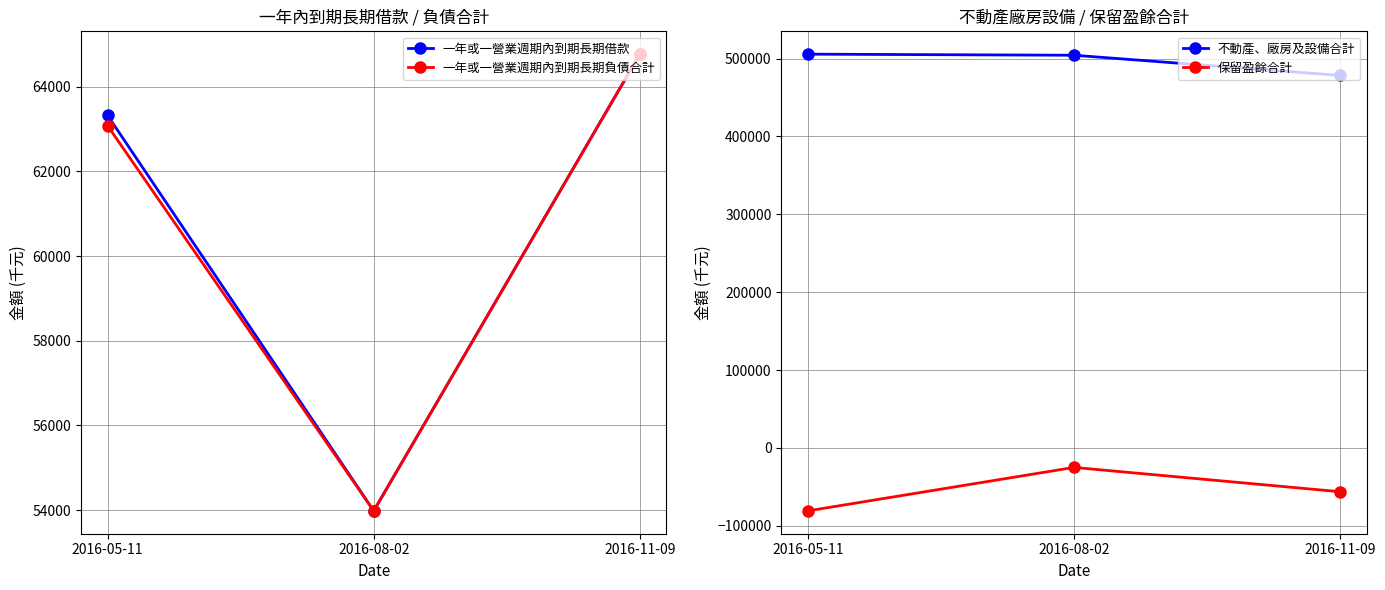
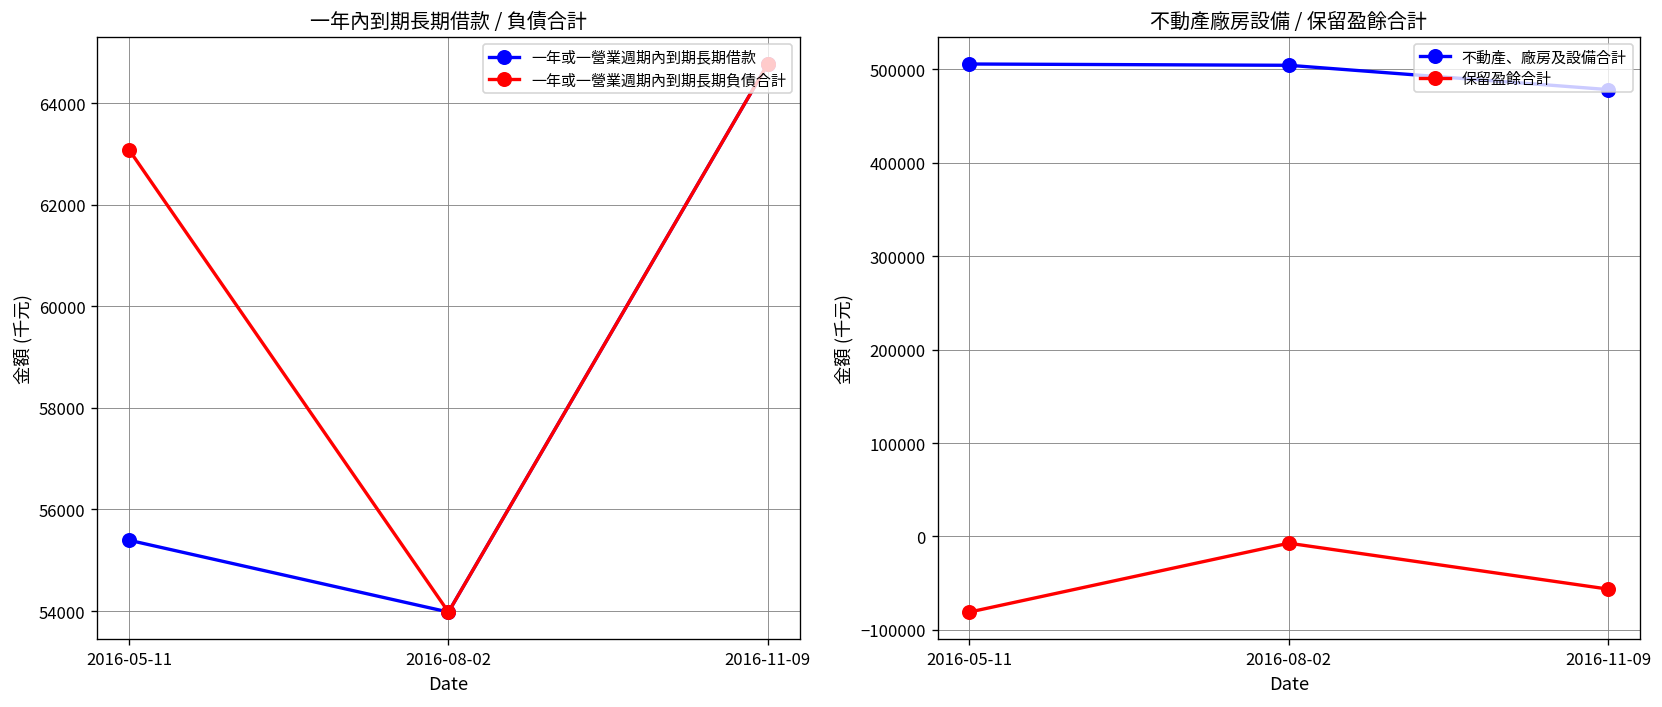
  {
    "一年內到期長期借款 / 負債合計": {
      "一年或一營業週期內到期長期借款": {
-       "2016-05-11": 63300
+       "2016-05-11": 55400
      },
      "一年或一營業週期內到期長期負債合計": {
        "2016-05-11": 63100
      }
    },
    "不動產廠房設備 / 保留盈餘合計": {
      "不動產、廠房及設備合計": {
        "2016-05-11": 510000,
        "2016-08-02": 500000
      },
      "保留盈餘合計": {
        "2016-05-11": -80000,
-       "2016-08-02": -30000,
+       "2016-08-02": -10000,
        "2016-11-09": -60000
      }
    }
  }
